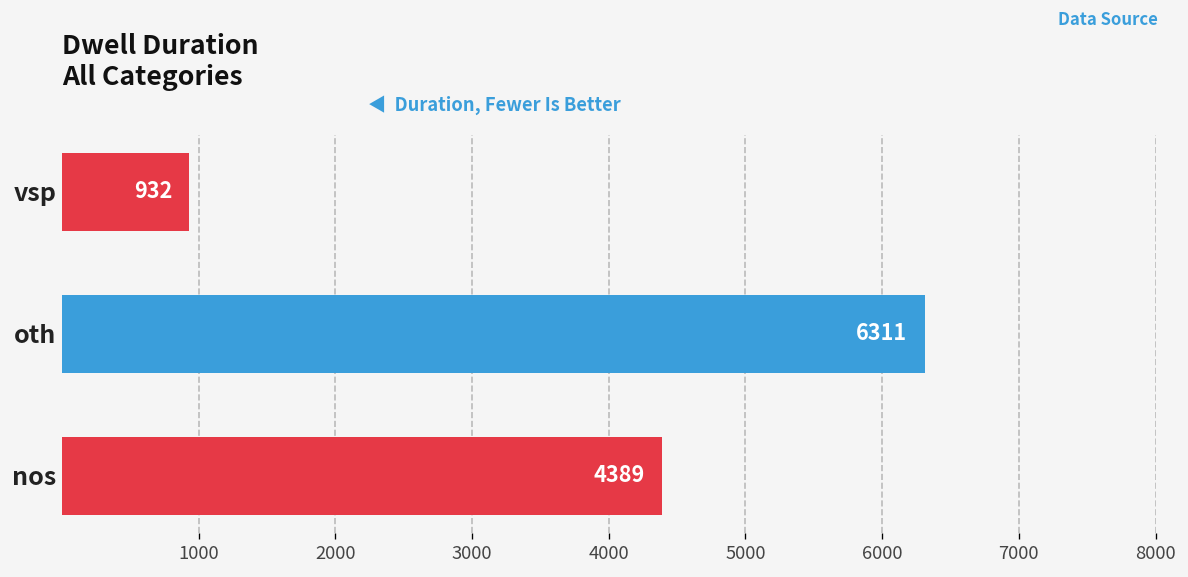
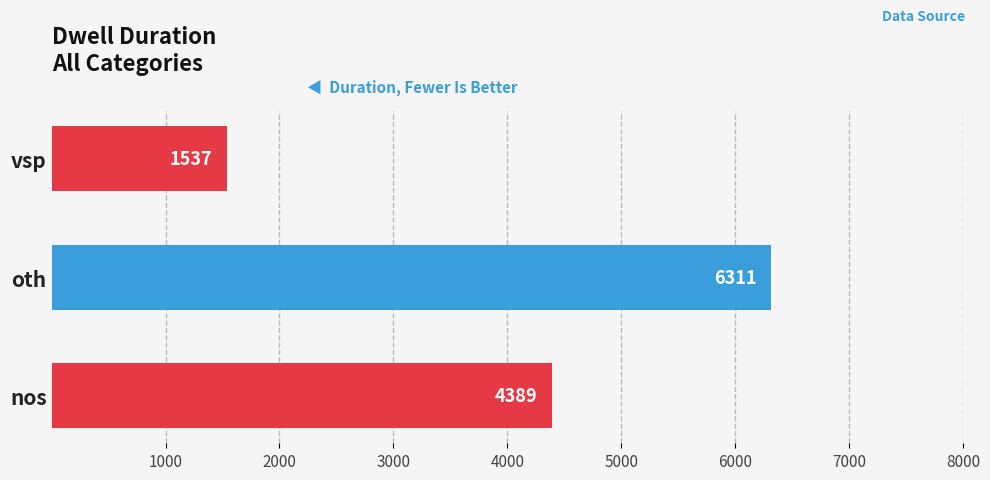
  {
-   "vsp": 932,
+   "vsp": 1537,
    "oth": 6311,
    "nos": 4389
  }
